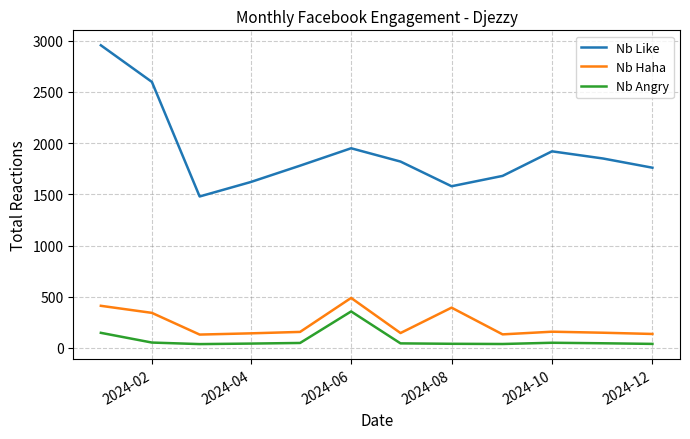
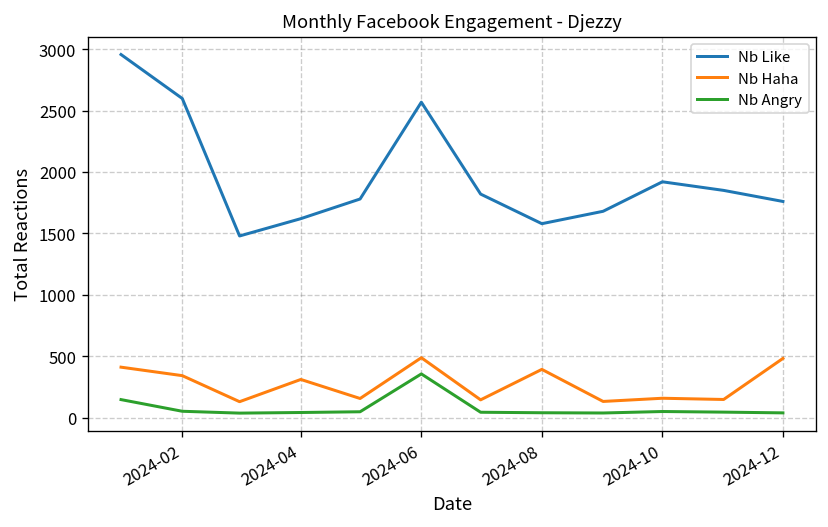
  {
    "Nb Like": {
      "2024-02": 2600,
      "2024-04": 1620,
-     "2024-06": 1950,
+     "2024-06": 2570,
      "2024-08": 1580,
      "2024-10": 1920,
      "2024-12": 1760
    },
    "Nb Haha": {
      "2024-02": 340,
-     "2024-04": 140,
+     "2024-04": 310,
      "2024-06": 490,
      "2024-08": 390,
      "2024-10": 160,
-     "2024-12": 140
+     "2024-12": 480
    },
    "Nb Angry": {
      "2024-02": 50,
      "2024-04": 40,
      "2024-06": 360,
      "2024-08": 40,
      "2024-10": 50,
      "2024-12": 40
    }
  }
